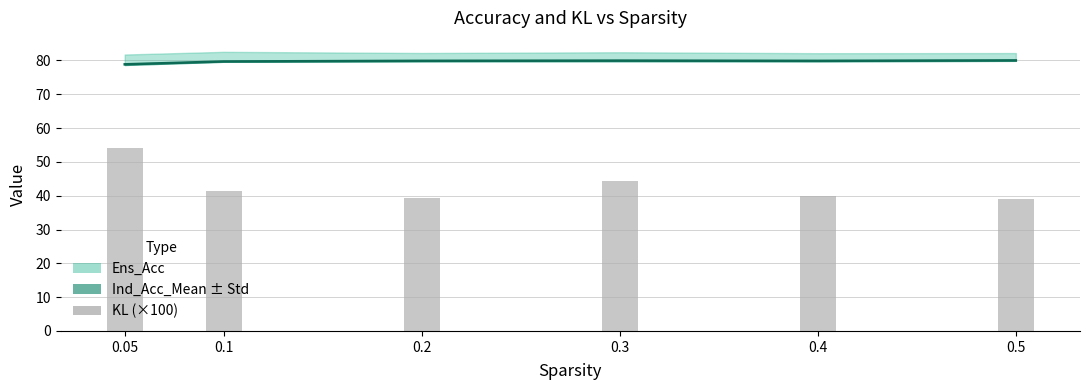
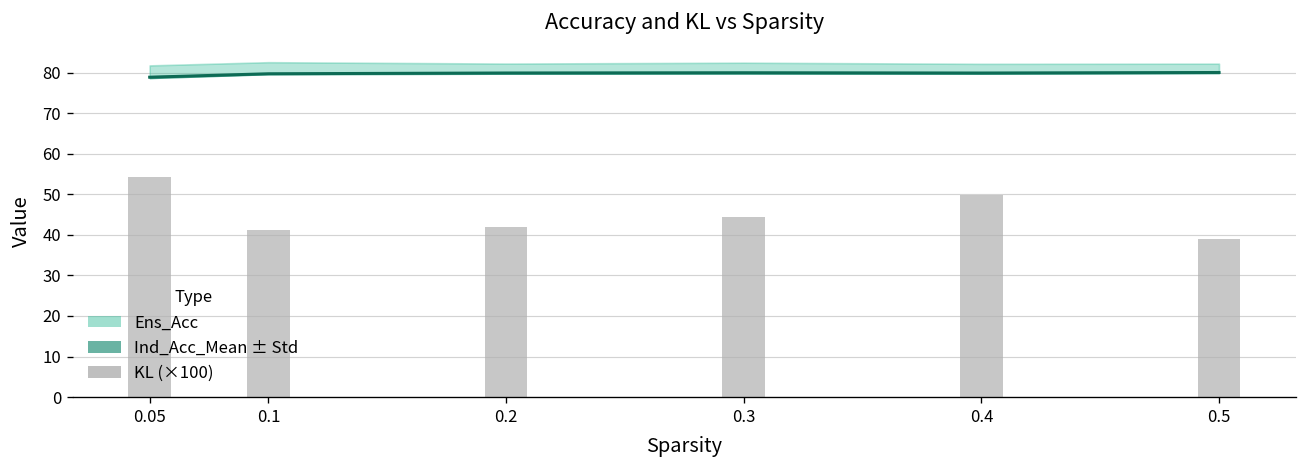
  {
    "KL (×100)": {
      "0.05": 54,
      "0.1": 41,
-     "0.2": 39,
+     "0.2": 42,
      "0.3": 44,
-     "0.4": 40,
+     "0.4": 50,
      "0.5": 39
    }
  }
